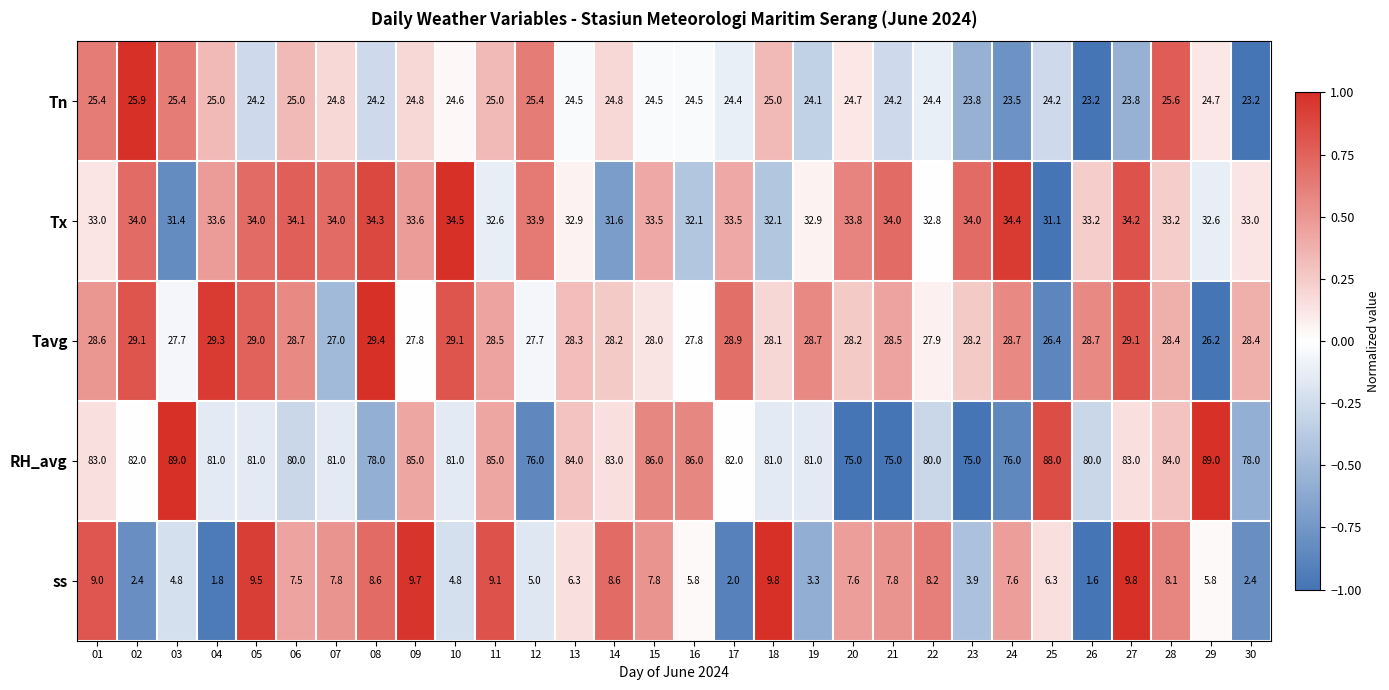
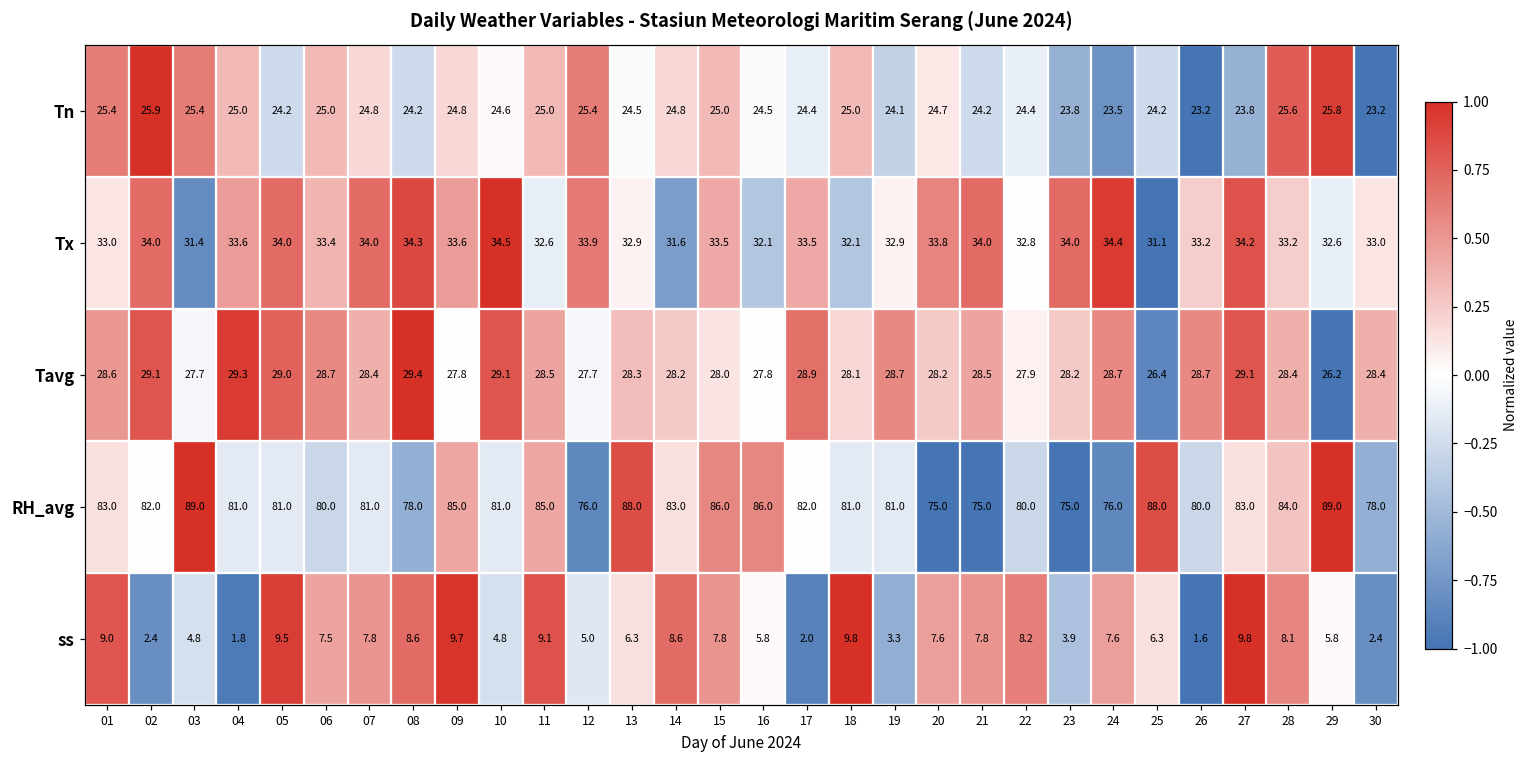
  {
    "Tn": {
      "01": 25.4,
      "02": 25.9,
      "03": 25.4,
      "04": 25.0,
      "05": 24.2,
      "06": 25.0,
      "07": 24.8,
      "08": 24.2,
      "09": 24.8,
      "10": 24.6,
      "11": 25.0,
      "12": 25.4,
      "13": 24.5,
      "14": 24.8,
-     "15": 24.5,
+     "15": 25.0,
      "16": 24.5,
      "17": 24.4,
      "18": 25.0,
      "19": 24.1,
      "20": 24.7,
      "21": 24.2,
      "22": 24.4,
      "23": 23.8,
      "24": 23.5,
      "25": 24.2,
      "26": 23.2,
      "27": 23.8,
      "28": 25.6,
-     "29": 24.7,
+     "29": 25.8,
      "30": 23.2
    },
    "Tx": {
      "01": 33.0,
      "02": 34.0,
      "03": 31.4,
      "04": 33.6,
      "05": 34.0,
-     "06": 34.1,
+     "06": 33.4,
      "07": 34.0,
      "08": 34.3,
      "09": 33.6,
      "10": 34.5,
      "11": 32.6,
      "12": 33.9,
      "13": 32.9,
      "14": 31.6,
      "15": 33.5,
      "16": 32.1,
      "17": 33.5,
      "18": 32.1,
      "19": 32.9,
      "20": 33.8,
      "21": 34.0,
      "22": 32.8,
      "23": 34.0,
      "24": 34.4,
      "25": 31.1,
      "26": 33.2,
      "27": 34.2,
      "28": 33.2,
      "29": 32.6,
      "30": 33.0
    },
    "Tavg": {
      "01": 28.6,
      "02": 29.1,
      "03": 27.7,
      "04": 29.3,
      "05": 29.0,
      "06": 28.7,
-     "07": 27.0,
+     "07": 28.4,
      "08": 29.4,
      "09": 27.8,
      "10": 29.1,
      "11": 28.5,
      "12": 27.7,
      "13": 28.3,
      "14": 28.2,
      "15": 28.0,
      "16": 27.8,
      "17": 28.9,
      "18": 28.1,
      "19": 28.7,
      "20": 28.2,
      "21": 28.5,
      "22": 27.9,
      "23": 28.2,
      "24": 28.7,
      "25": 26.4,
      "26": 28.7,
      "27": 29.1,
      "28": 28.4,
      "29": 26.2,
      "30": 28.4
    },
    "RH_avg": {
      "01": 83.0,
      "02": 82.0,
      "03": 89.0,
      "04": 81.0,
      "05": 81.0,
      "06": 80.0,
      "07": 81.0,
      "08": 78.0,
      "09": 85.0,
      "10": 81.0,
      "11": 85.0,
      "12": 76.0,
-     "13": 84.0,
+     "13": 88.0,
      "14": 83.0,
      "15": 86.0,
      "16": 86.0,
      "17": 82.0,
      "18": 81.0,
      "19": 81.0,
      "20": 75.0,
      "21": 75.0,
      "22": 80.0,
      "23": 75.0,
      "24": 76.0,
      "25": 88.0,
      "26": 80.0,
      "27": 83.0,
      "28": 84.0,
      "29": 89.0,
      "30": 78.0
    },
    "ss": {
      "01": 9.0,
      "02": 2.4,
      "03": 4.8,
      "04": 1.8,
      "05": 9.5,
      "06": 7.5,
      "07": 7.8,
      "08": 8.6,
      "09": 9.7,
      "10": 4.8,
      "11": 9.1,
      "12": 5.0,
      "13": 6.3,
      "14": 8.6,
      "15": 7.8,
      "16": 5.8,
      "17": 2.0,
      "18": 9.8,
      "19": 3.3,
      "20": 7.6,
      "21": 7.8,
      "22": 8.2,
      "23": 3.9,
      "24": 7.6,
      "25": 6.3,
      "26": 1.6,
      "27": 9.8,
      "28": 8.1,
      "29": 5.8,
      "30": 2.4
    }
  }
